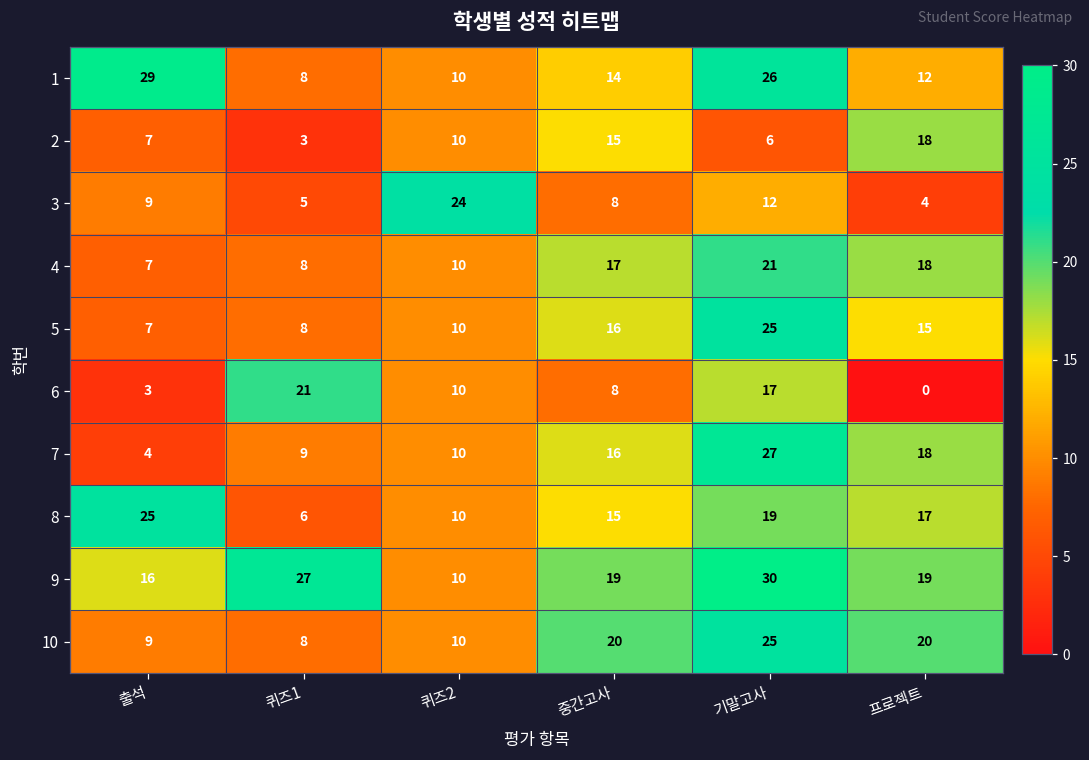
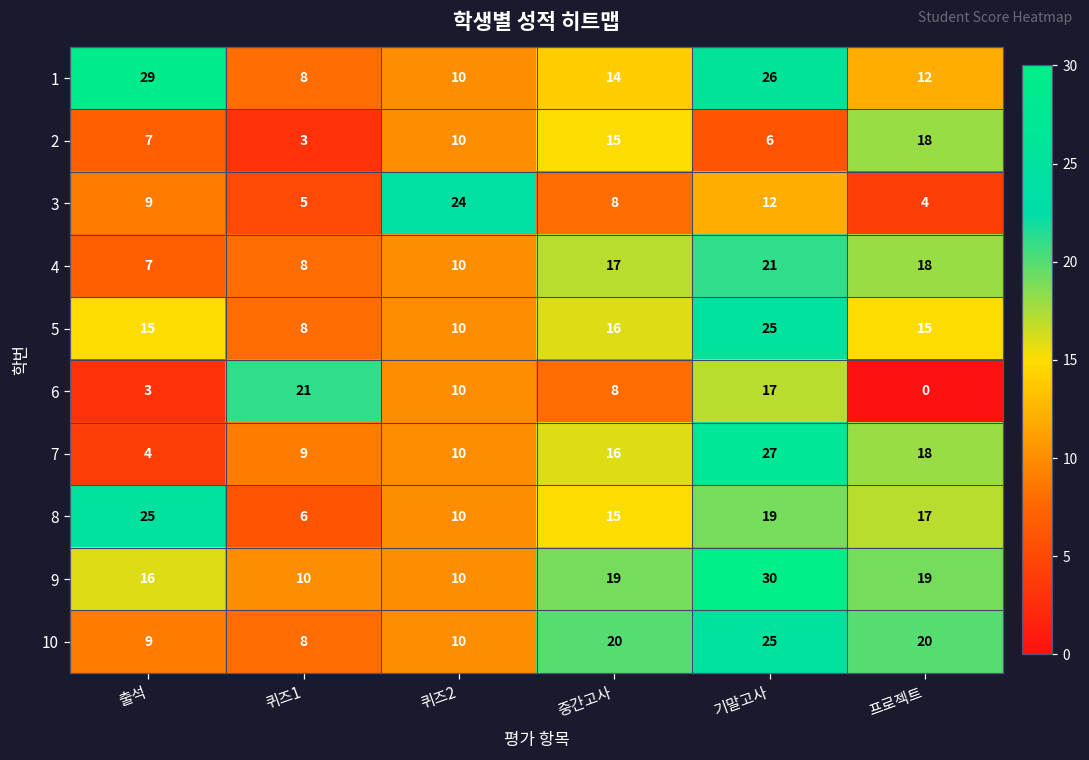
  {
    "1": {
      "출석": 29,
      "퀴즈1": 8,
      "퀴즈2": 10,
      "중간고사": 14,
      "기말고사": 26,
      "프로젝트": 12
    },
    "2": {
      "출석": 7,
      "퀴즈1": 3,
      "퀴즈2": 10,
      "중간고사": 15,
      "기말고사": 6,
      "프로젝트": 18
    },
    "3": {
      "출석": 9,
      "퀴즈1": 5,
      "퀴즈2": 24,
      "중간고사": 8,
      "기말고사": 12,
      "프로젝트": 4
    },
    "4": {
      "출석": 7,
      "퀴즈1": 8,
      "퀴즈2": 10,
      "중간고사": 17,
      "기말고사": 21,
      "프로젝트": 18
    },
    "5": {
-     "출석": 7,
+     "출석": 15,
      "퀴즈1": 8,
      "퀴즈2": 10,
      "중간고사": 16,
      "기말고사": 25,
      "프로젝트": 15
    },
    "6": {
      "출석": 3,
      "퀴즈1": 21,
      "퀴즈2": 10,
      "중간고사": 8,
      "기말고사": 17,
      "프로젝트": 0
    },
    "7": {
      "출석": 4,
      "퀴즈1": 9,
      "퀴즈2": 10,
      "중간고사": 16,
      "기말고사": 27,
      "프로젝트": 18
    },
    "8": {
      "출석": 25,
      "퀴즈1": 6,
      "퀴즈2": 10,
      "중간고사": 15,
      "기말고사": 19,
      "프로젝트": 17
    },
    "9": {
      "출석": 16,
-     "퀴즈1": 27,
+     "퀴즈1": 10,
      "퀴즈2": 10,
      "중간고사": 19,
      "기말고사": 30,
      "프로젝트": 19
    },
    "10": {
      "출석": 9,
      "퀴즈1": 8,
      "퀴즈2": 10,
      "중간고사": 20,
      "기말고사": 25,
      "프로젝트": 20
    }
  }
